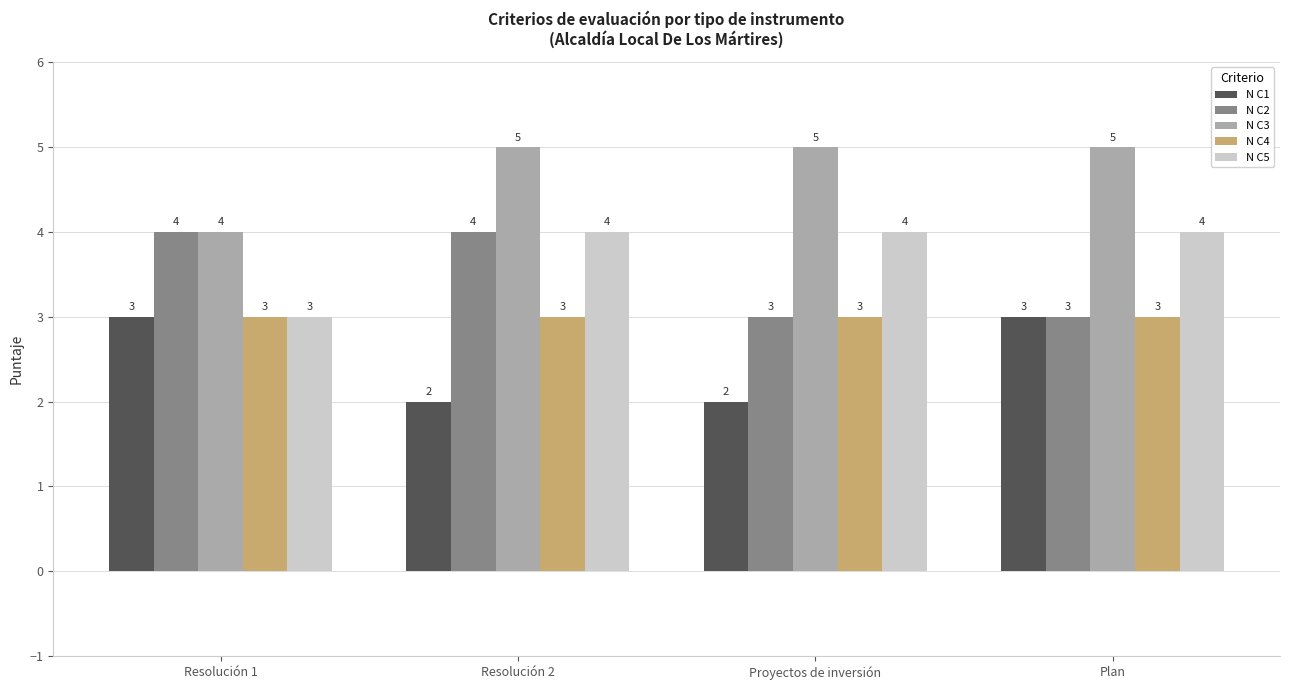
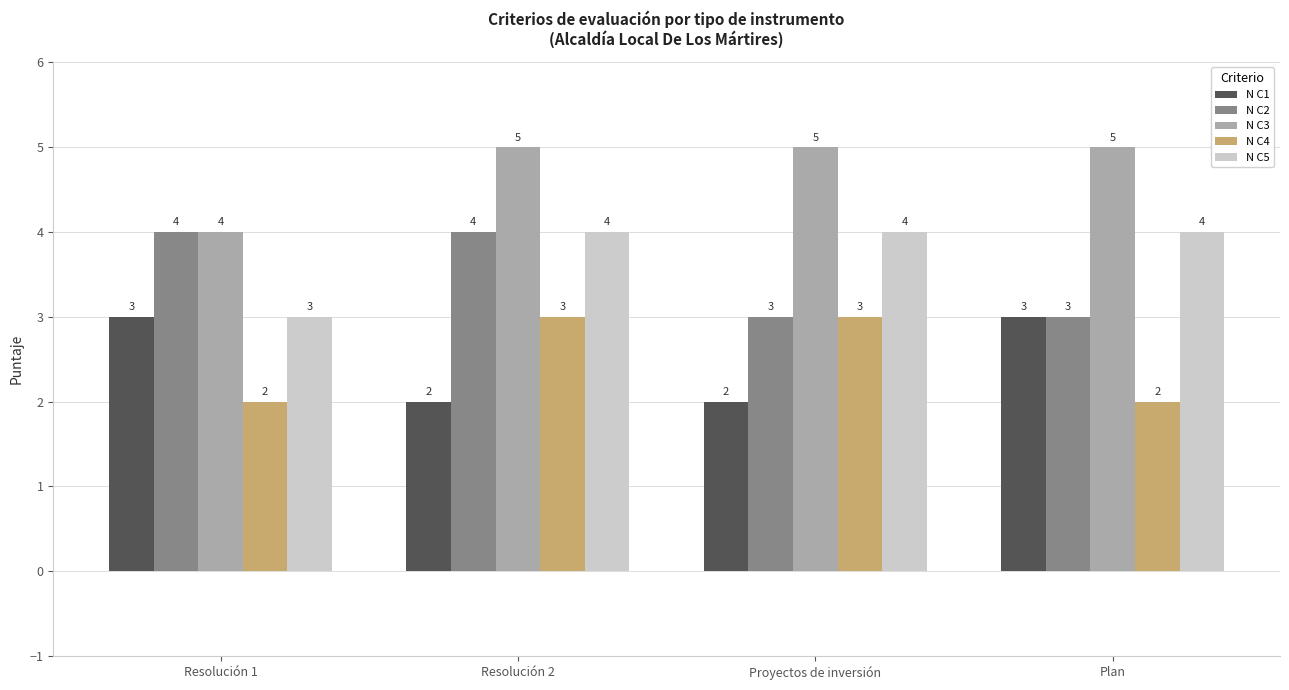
  {
    "N C1": {
      "Resolución 1": 3,
      "Resolución 2": 2,
      "Proyectos de inversión": 2,
      "Plan": 3
    },
    "N C4": {
-     "Resolución 1": 3,
+     "Resolución 1": 2,
      "Resolución 2": 3,
      "Proyectos de inversión": 3,
-     "Plan": 3
+     "Plan": 2
    }
  }
